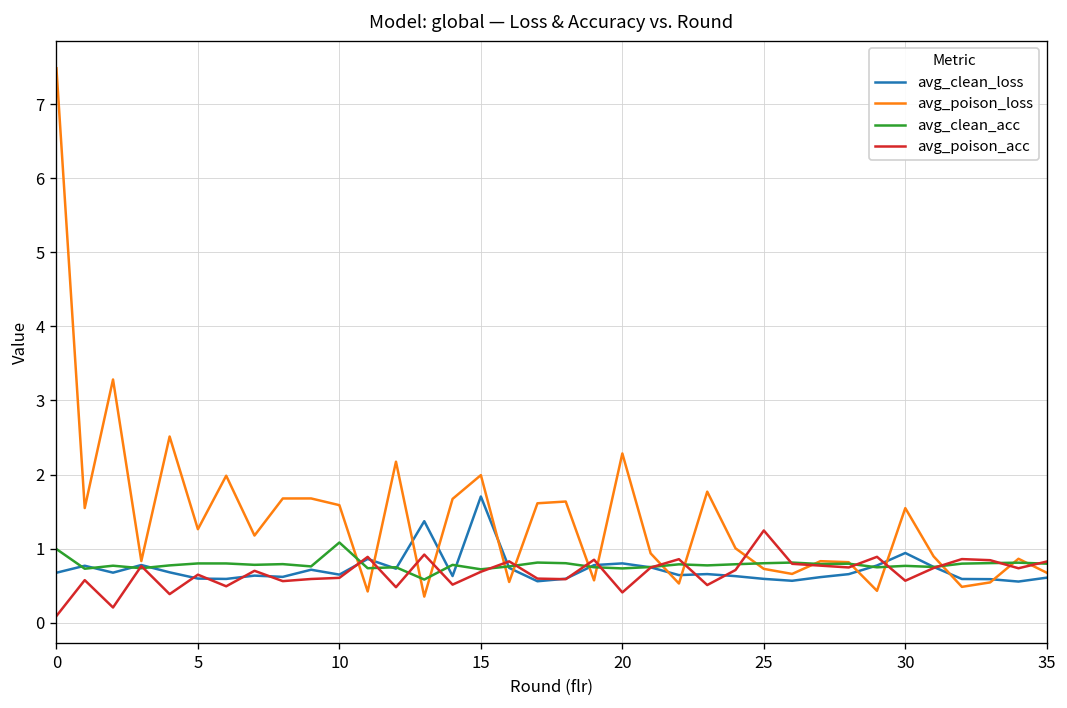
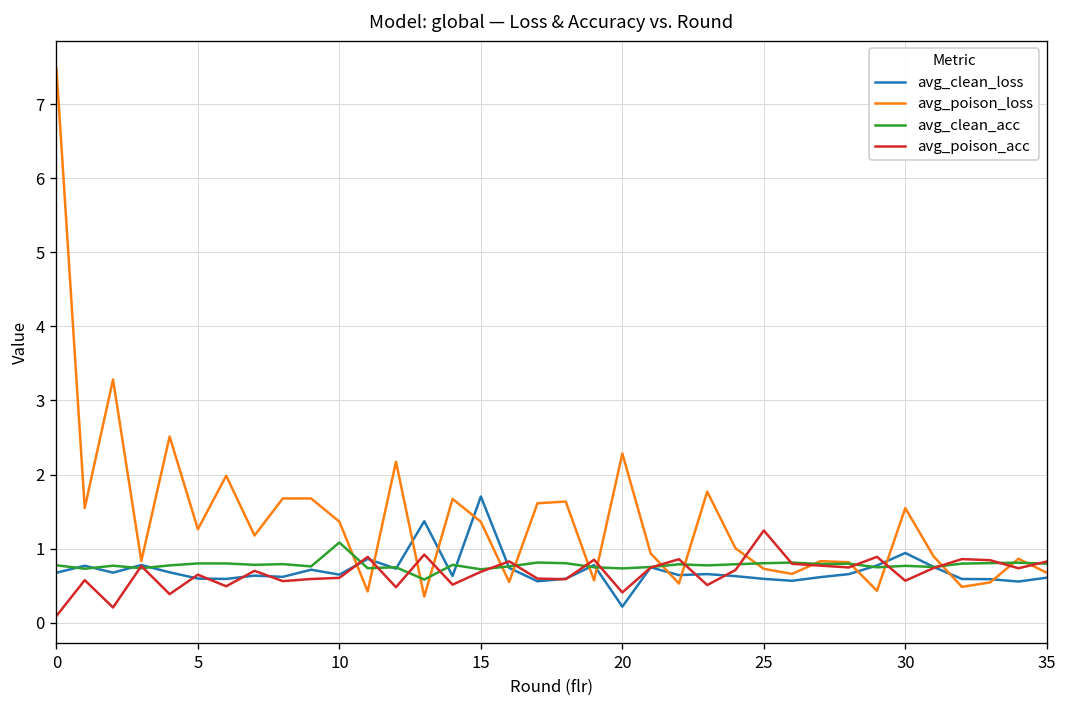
  {
    "avg_clean_loss": {
      "0": 0.7,
      "5": 0.6,
      "10": 0.6,
      "15": 1.7,
-     "20": 0.8,
+     "20": 0.2,
      "25": 0.6,
      "30": 0.9,
      "35": 0.6
    },
    "avg_poison_loss": {
      "0": 7.5,
      "5": 1.3,
-     "10": 1.6,
-     "15": 2.0,
+     "10": 1.4,
+     "15": 1.4,
      "20": 2.3,
      "25": 0.7,
      "30": 1.5,
      "35": 0.7
    },
    "avg_clean_acc": {
-     "0": 1.0,
+     "0": 0.8,
      "5": 0.8,
      "10": 1.1,
      "20": 0.7,
      "25": 0.8,
      "30": 0.8
    },
    "avg_poison_acc": {
      "0": 0.1,
      "5": 0.6,
      "10": 0.6,
      "20": 0.4,
      "25": 1.2,
      "30": 0.6
    }
  }
